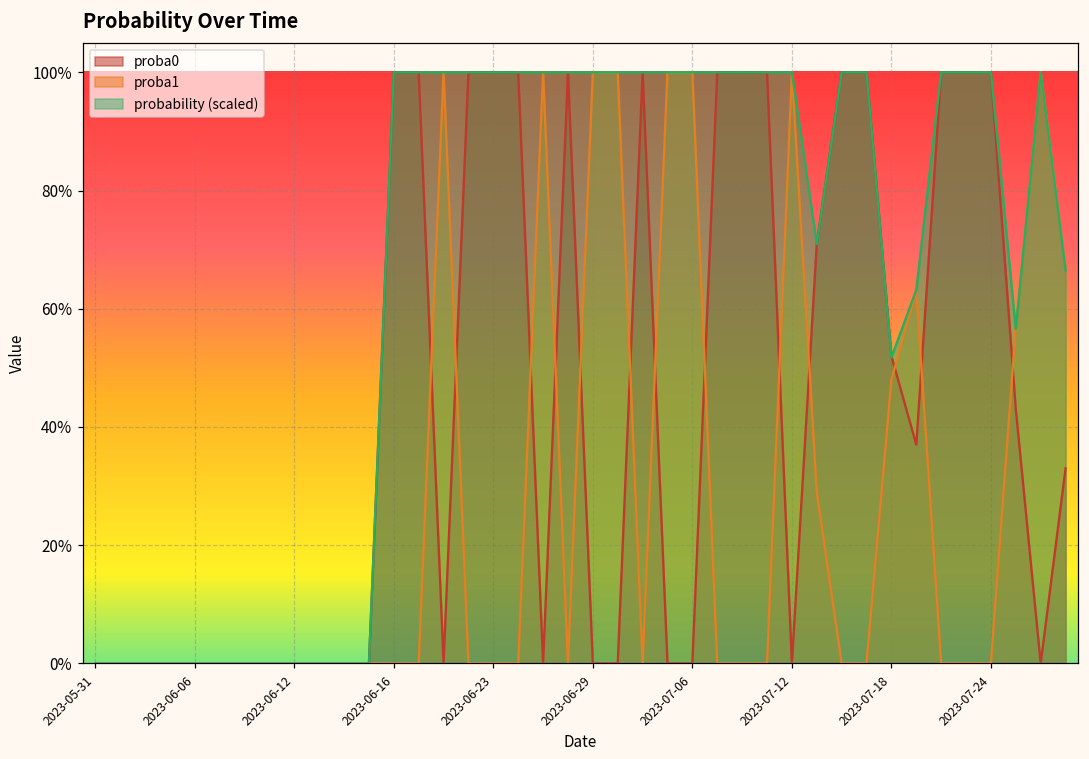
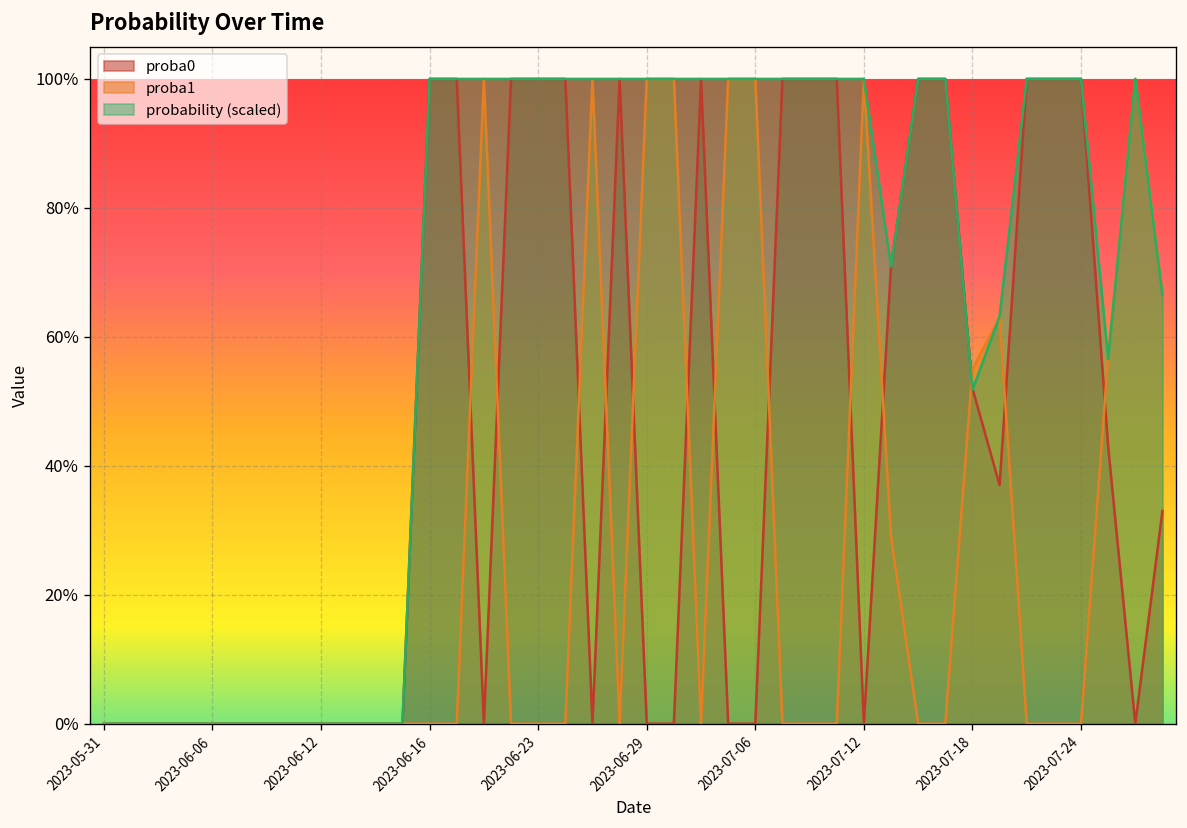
  {
    "proba0": {
      "2023-06-29": "0%",
      "2023-07-06": "0%",
      "2023-07-12": "0%"
    },
    "proba1": {
      "2023-06-16": "0%",
      "2023-06-23": "0%",
-     "2023-07-18": "48%",
+     "2023-07-18": "55%",
      "2023-07-24": "0%"
    }
  }
